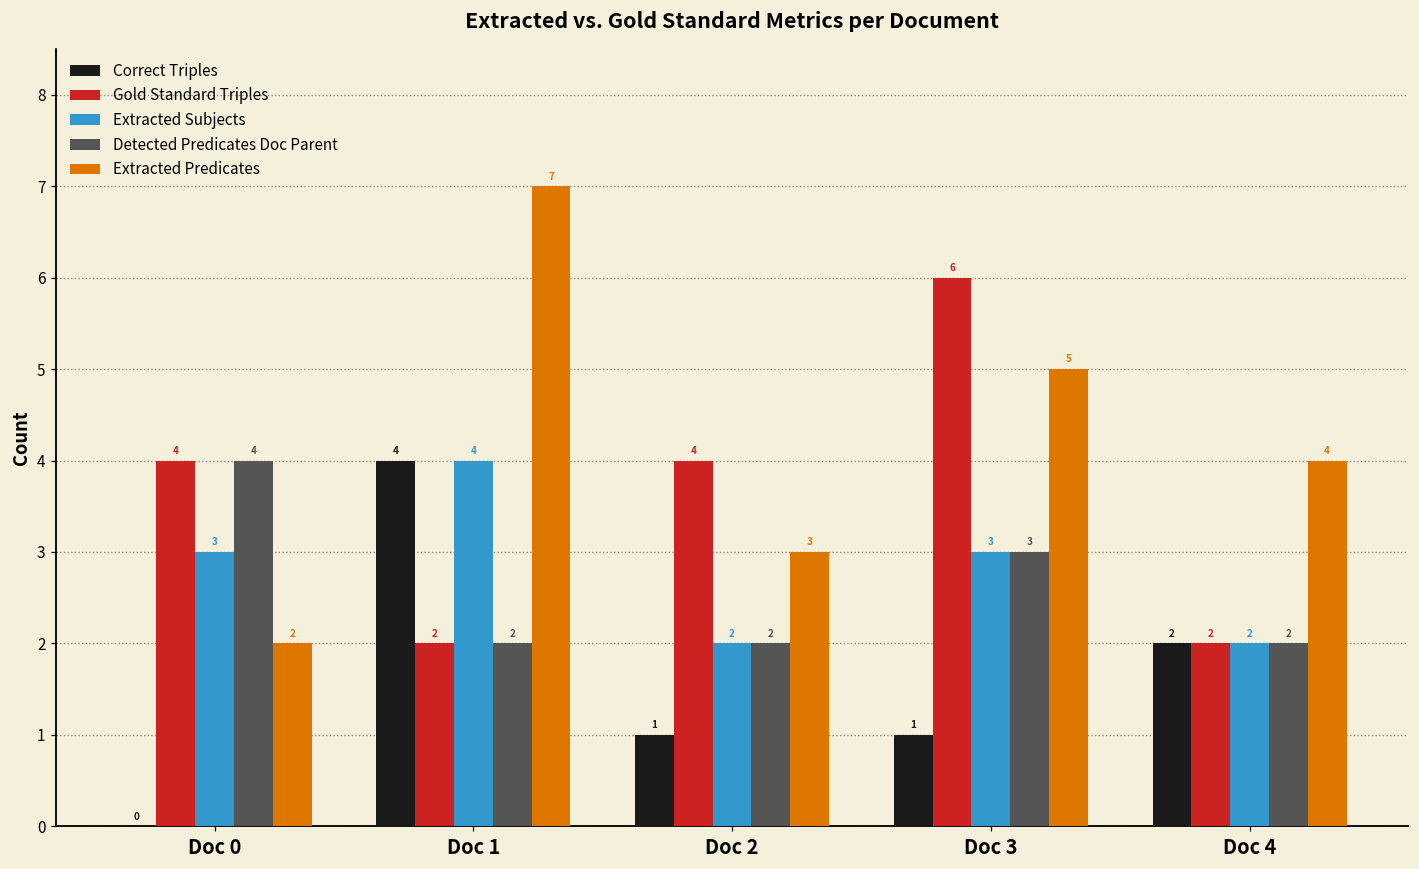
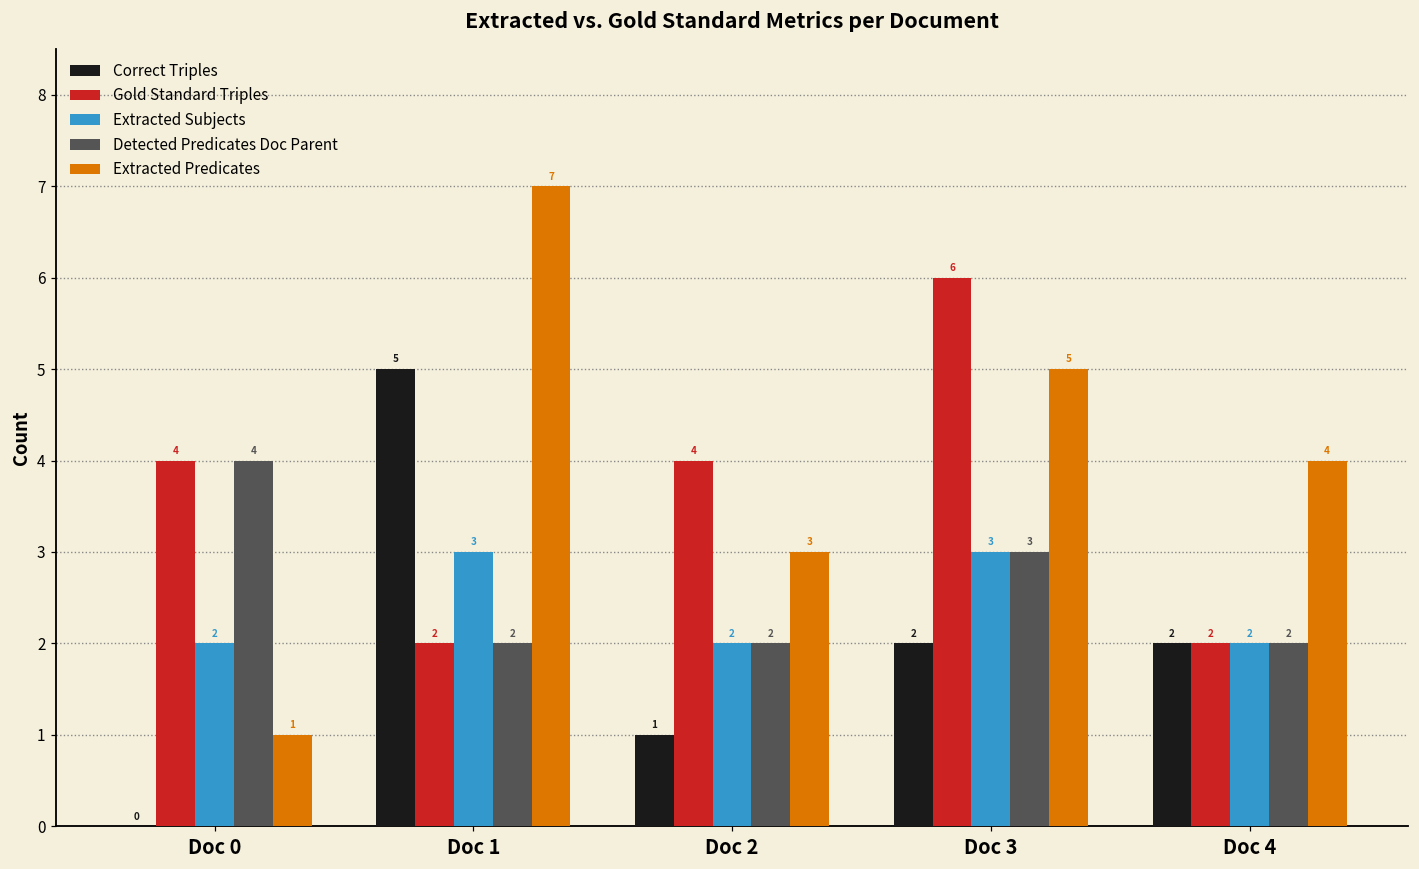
  {
    "Correct Triples": {
      "Doc 0": 0,
-     "Doc 1": 4,
+     "Doc 1": 5,
      "Doc 2": 1,
-     "Doc 3": 1,
+     "Doc 3": 2,
      "Doc 4": 2
    },
    "Gold Standard Triples": {
      "Doc 0": 4,
      "Doc 1": 2,
      "Doc 2": 4,
      "Doc 3": 6,
      "Doc 4": 2
    },
    "Extracted Subjects": {
-     "Doc 0": 3,
-     "Doc 1": 4,
+     "Doc 0": 2,
+     "Doc 1": 3,
      "Doc 2": 2,
      "Doc 3": 3,
      "Doc 4": 2
    },
    "Detected Predicates Doc Parent": {
      "Doc 0": 4,
      "Doc 1": 2,
      "Doc 2": 2,
      "Doc 3": 3,
      "Doc 4": 2
    },
    "Extracted Predicates": {
-     "Doc 0": 2,
+     "Doc 0": 1,
      "Doc 1": 7,
      "Doc 2": 3,
      "Doc 3": 5,
      "Doc 4": 4
    }
  }
